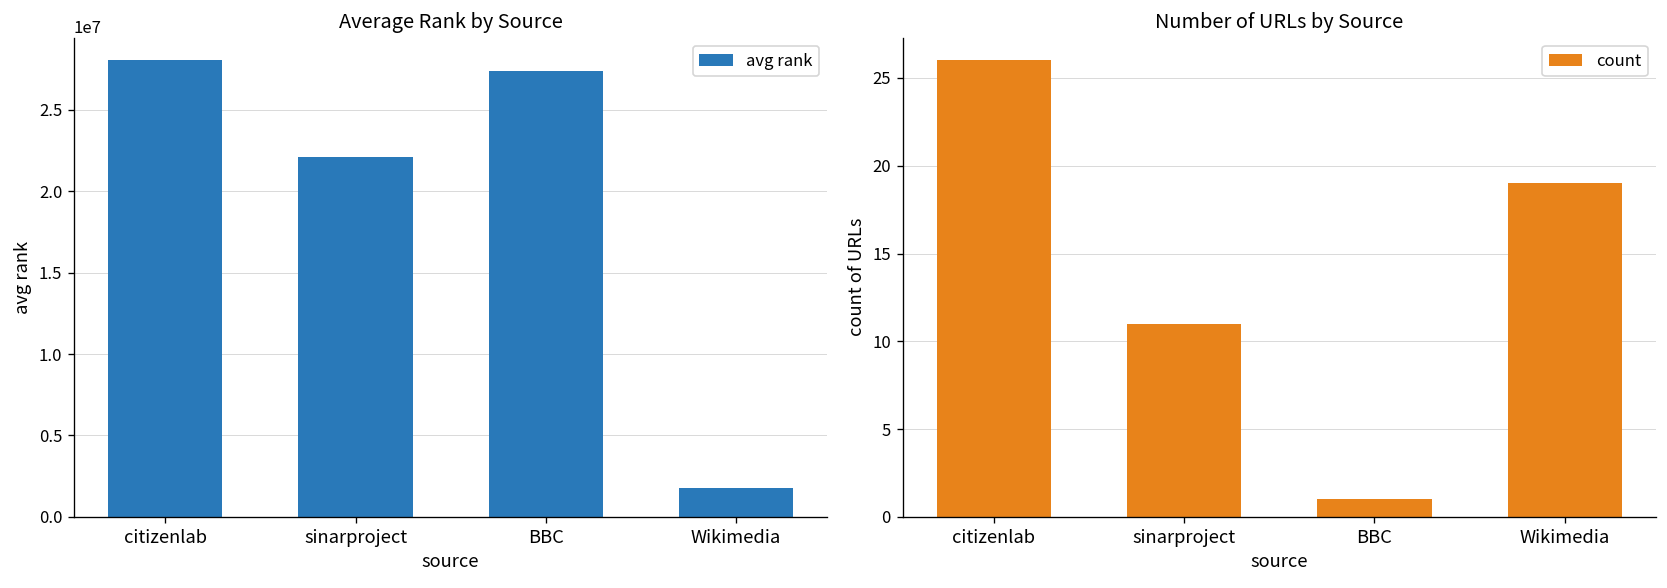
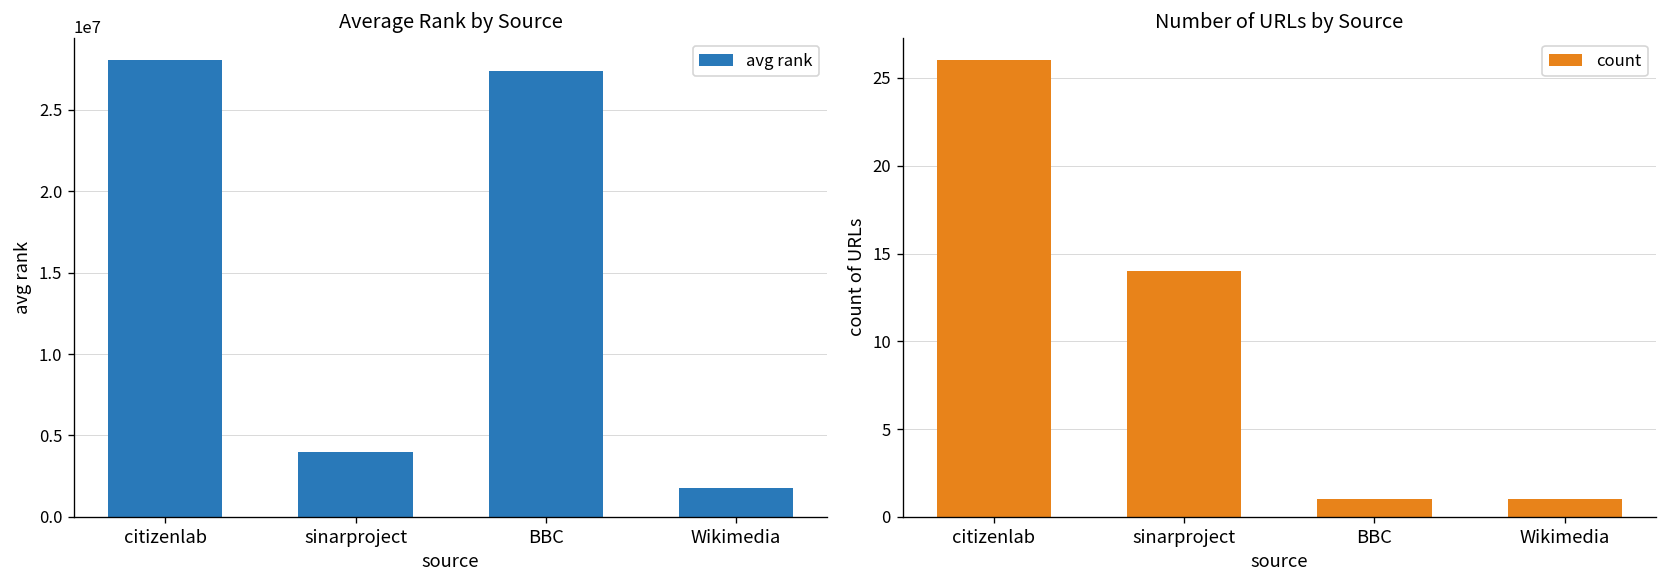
  {
    "Average Rank by Source": {
      "citizenlab": 28000000,
-     "sinarproject": 22100000,
+     "sinarproject": 4000000,
      "BBC": 27400000,
      "Wikimedia": 1800000
    },
    "Number of URLs by Source": {
      "citizenlab": 26,
-     "sinarproject": 11,
+     "sinarproject": 14,
      "BBC": 1,
-     "Wikimedia": 19
+     "Wikimedia": 1
    }
  }
